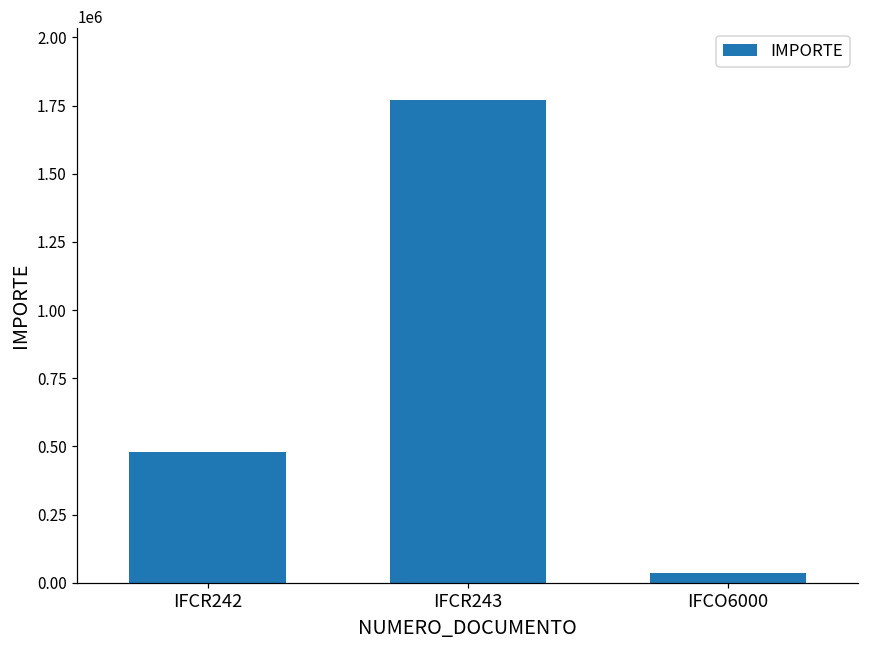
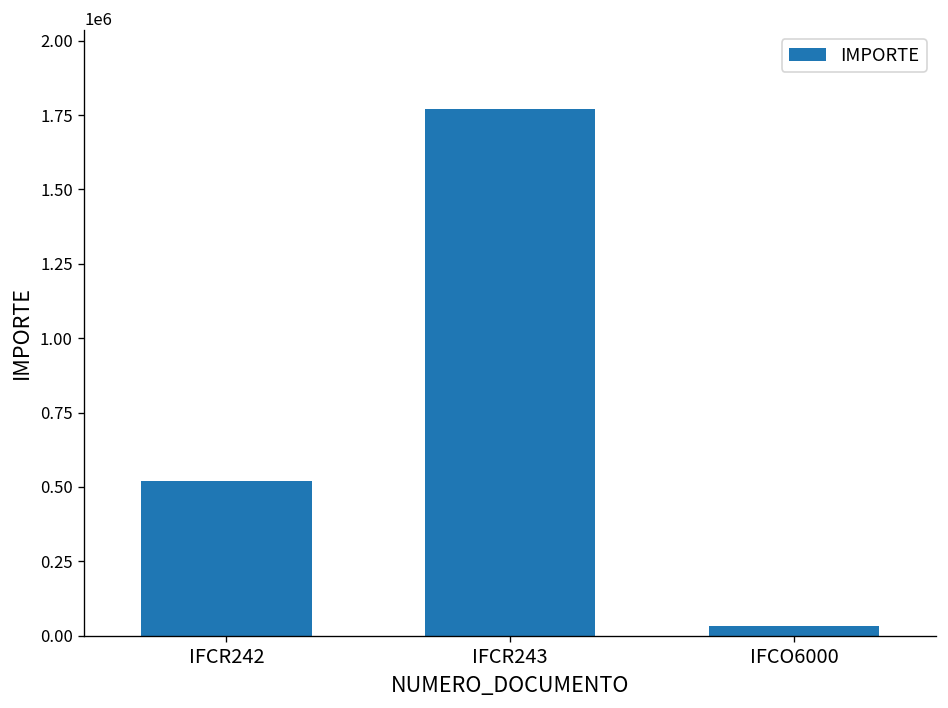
  {
-   "IFCR242": 480000,
+   "IFCR242": 520000,
    "IFCR243": 1770000,
    "IFCO6000": 30000
  }
